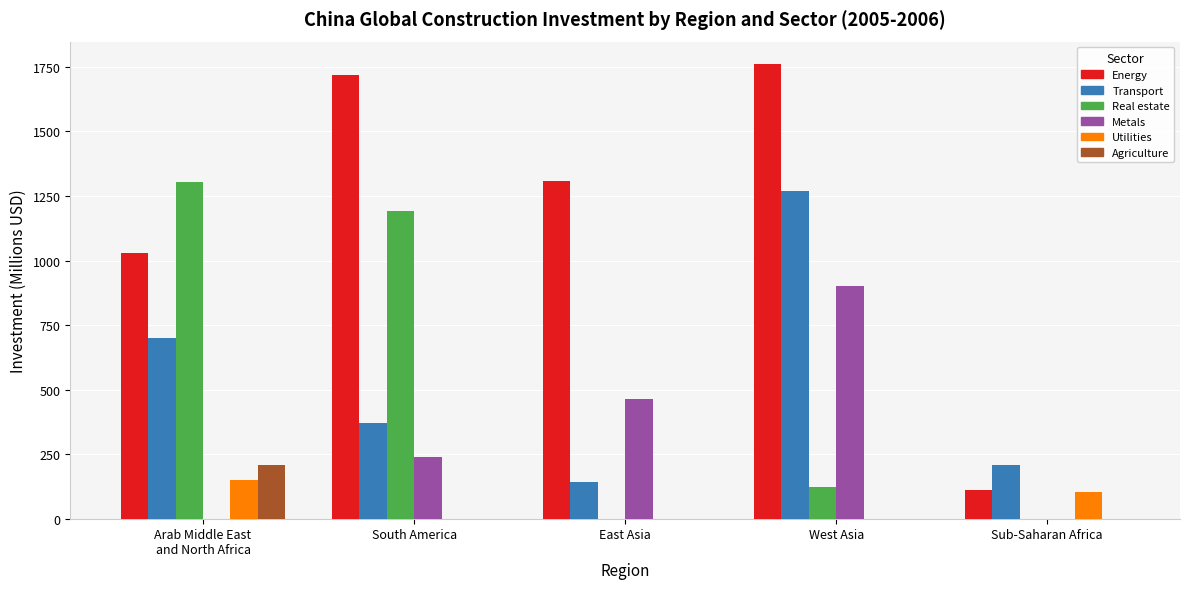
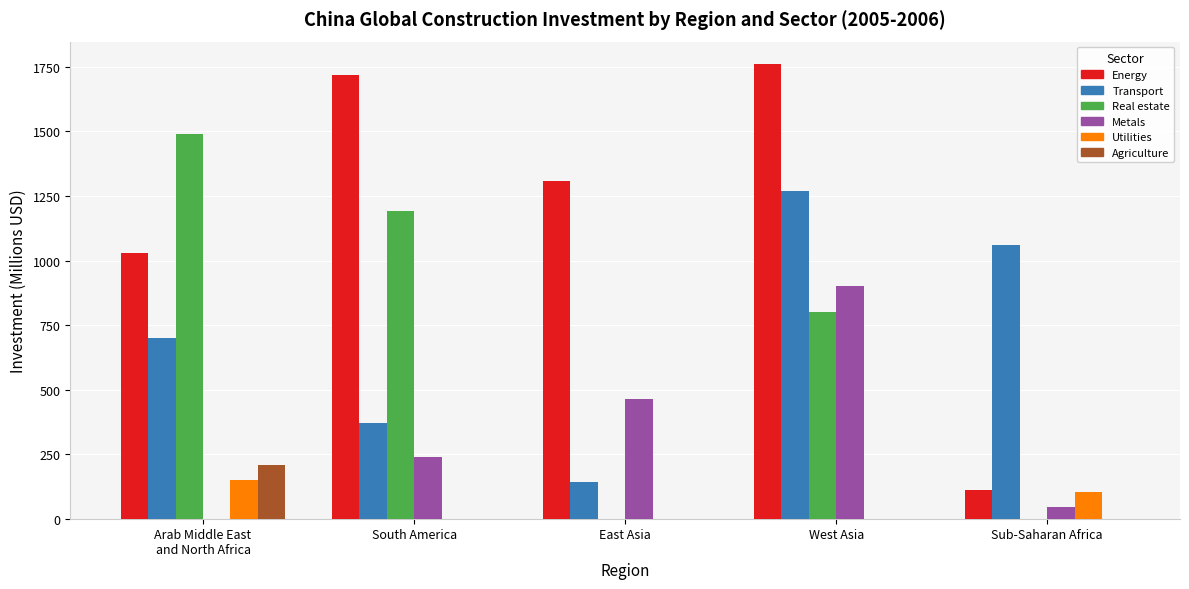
  {
    "Energy": {
      "Arab Middle East and North Africa": 1030,
      "South America": 1720,
      "East Asia": 1310,
      "West Asia": 1760,
      "Sub-Saharan Africa": 110
    },
    "Transport": {
      "Arab Middle East and North Africa": 700,
      "South America": 370,
      "East Asia": 140,
      "West Asia": 1270,
-     "Sub-Saharan Africa": 210
+     "Sub-Saharan Africa": 1060
    },
    "Real estate": {
-     "Arab Middle East and North Africa": 1310,
+     "Arab Middle East and North Africa": 1490,
      "South America": 1190,
      "East Asia": 0,
-     "West Asia": 120,
+     "West Asia": 800,
      "Sub-Saharan Africa": 0
    },
    "Metals": {
      "Arab Middle East and North Africa": 0,
      "South America": 240,
      "East Asia": 470,
      "West Asia": 900,
-     "Sub-Saharan Africa": 0
+     "Sub-Saharan Africa": 40
    },
    "Utilities": {
      "Arab Middle East and North Africa": 150,
      "South America": 0,
      "East Asia": 0,
      "West Asia": 0,
      "Sub-Saharan Africa": 100
    },
    "Agriculture": {
      "Arab Middle East and North Africa": 210,
      "South America": 0,
      "East Asia": 0,
      "West Asia": 0,
      "Sub-Saharan Africa": 0
    }
  }
